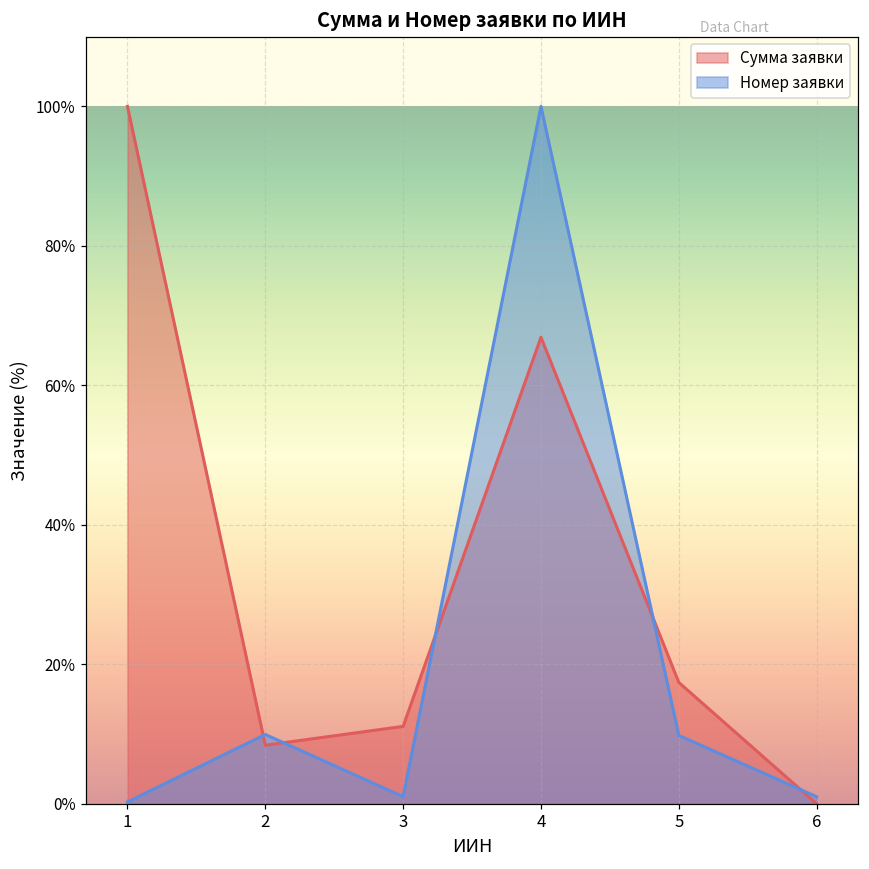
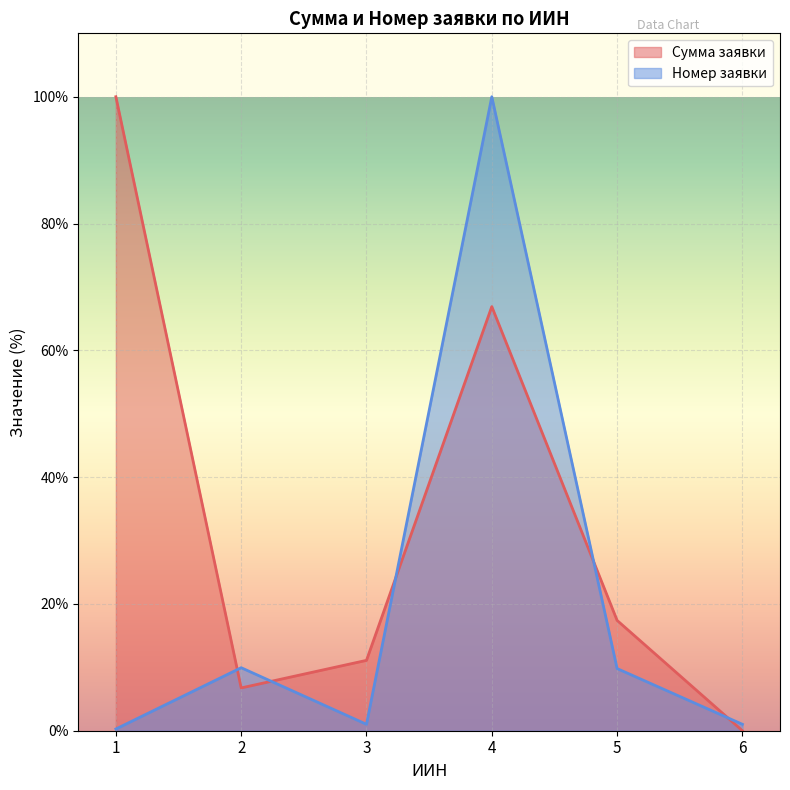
  {
    "Сумма заявки": {
      "1": "100%",
-     "2": "8%",
+     "2": "7%",
      "3": "11%",
      "4": "67%",
      "5": "17%",
      "6": "0%"
    },
    "Номер заявки": {
      "1": "0%",
      "2": "10%",
      "3": "1%",
      "4": "100%",
      "5": "10%",
      "6": "1%"
    }
  }
